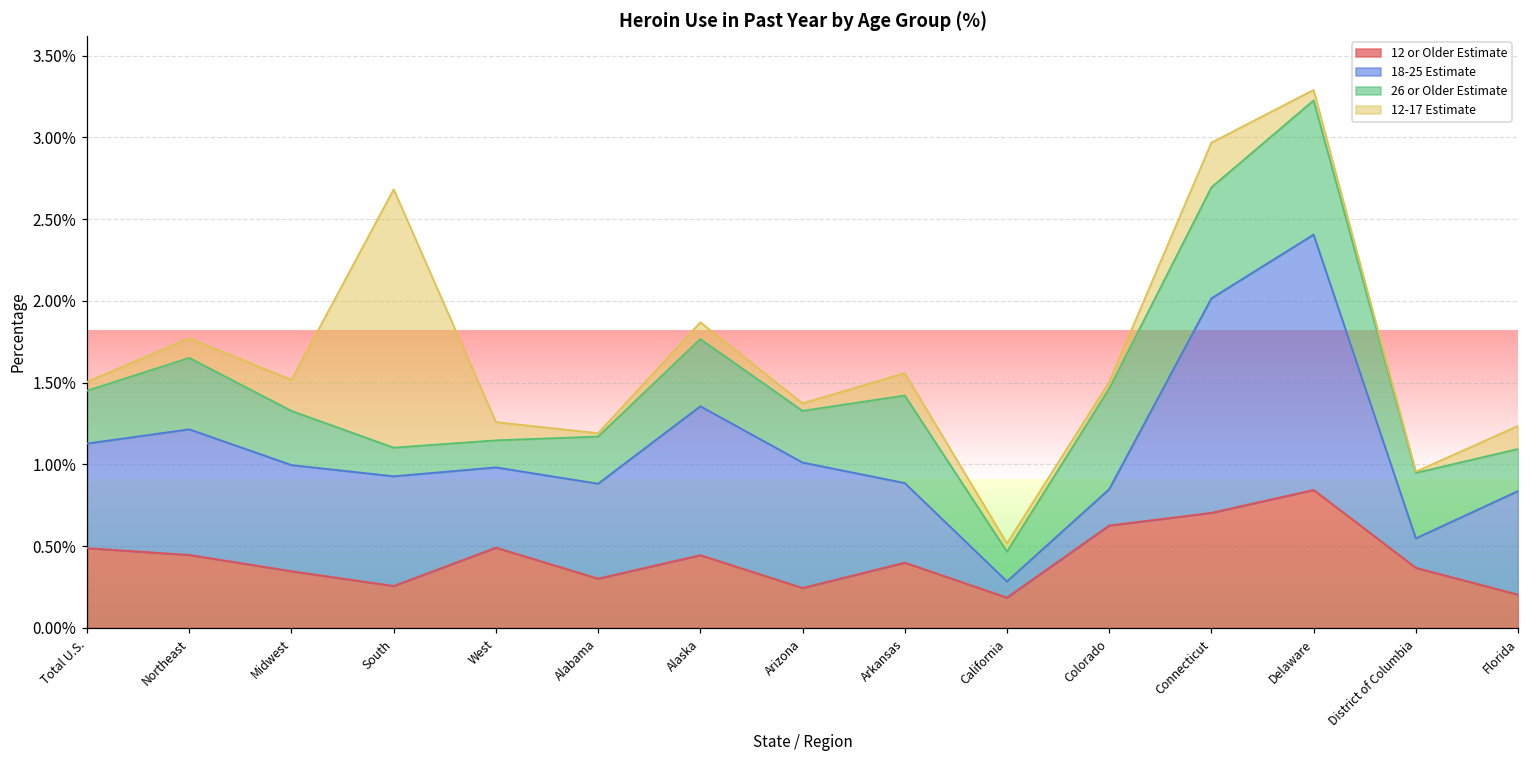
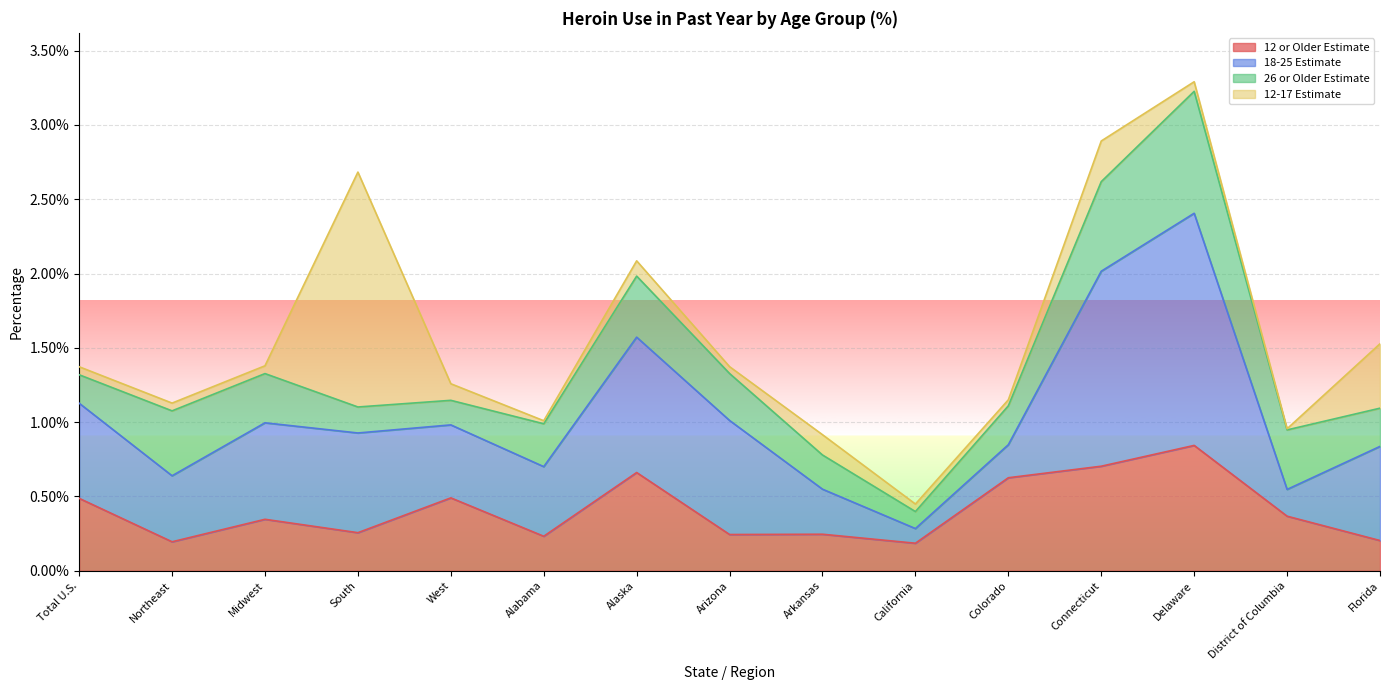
  {
    "12 or Older Estimate": {
      "Total U.S.": "0.49%",
-     "Northeast": "0.45%",
+     "Northeast": "0.19%",
      "Midwest": "0.35%",
      "South": "0.26%",
      "West": "0.49%",
-     "Alabama": "0.30%",
-     "Alaska": "0.44%",
+     "Alabama": "0.23%",
+     "Alaska": "0.66%",
      "Arizona": "0.24%",
-     "Arkansas": "0.40%",
+     "Arkansas": "0.25%",
      "California": "0.19%",
      "Colorado": "0.63%",
      "Connecticut": "0.70%",
      "Delaware": "0.84%",
      "District of Columbia": "0.37%",
      "Florida": "0.20%"
    },
    "18-25 Estimate": {
      "Total U.S.": "0.64%",
-     "Northeast": "0.77%",
+     "Northeast": "0.44%",
      "Midwest": "0.65%",
      "South": "0.67%",
      "West": "0.49%",
-     "Alabama": "0.58%",
+     "Alabama": "0.47%",
      "Alaska": "0.91%",
      "Arizona": "0.77%",
-     "Arkansas": "0.49%",
+     "Arkansas": "0.30%",
      "California": "0.10%",
      "Colorado": "0.22%",
      "Connecticut": "1.31%",
      "Delaware": "1.56%",
      "District of Columbia": "0.18%",
      "Florida": "0.63%"
    },
    "26 or Older Estimate": {
-     "Total U.S.": "0.32%",
+     "Total U.S.": "0.19%",
      "Northeast": "0.44%",
      "Midwest": "0.33%",
      "South": "0.17%",
      "West": "0.17%",
      "Alabama": "0.29%",
      "Alaska": "0.41%",
      "Arizona": "0.32%",
-     "Arkansas": "0.54%",
-     "California": "0.18%",
-     "Colorado": "0.61%",
-     "Connecticut": "0.68%",
+     "Arkansas": "0.23%",
+     "California": "0.11%",
+     "Colorado": "0.26%",
+     "Connecticut": "0.60%",
      "Delaware": "0.82%",
      "Florida": "0.26%"
    },
    "12-17 Estimate": {
      "Total U.S.": "0.05%",
-     "Northeast": "0.12%",
-     "Midwest": "0.19%",
+     "Northeast": "0.05%",
+     "Midwest": "0.05%",
      "South": "1.58%",
      "West": "0.11%",
      "Alabama": "0.02%",
      "Alaska": "0.10%",
      "Arizona": "0.05%",
      "Arkansas": "0.14%",
      "California": "0.05%",
      "Colorado": "0.04%",
      "Connecticut": "0.27%",
      "Delaware": "0.06%",
-     "Florida": "0.14%"
+     "Florida": "0.43%"
    }
  }
